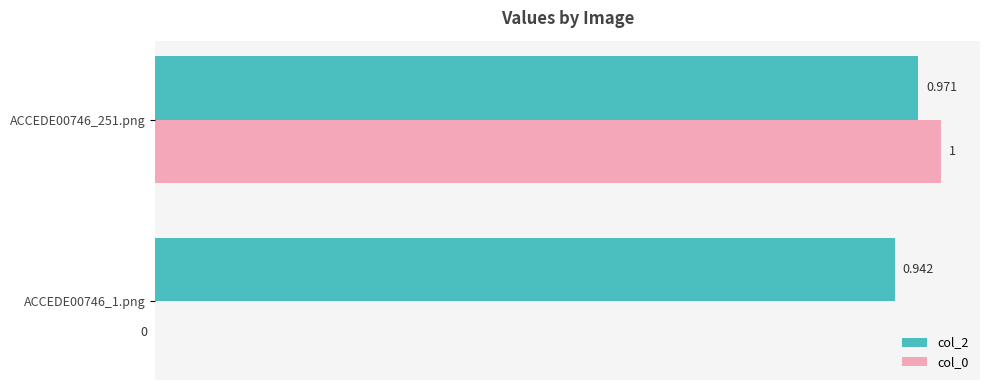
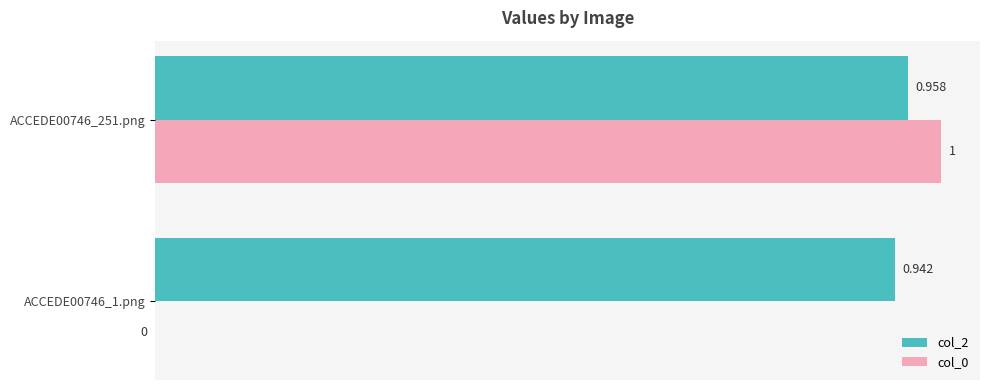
  {
    "col_2": {
-     "ACCEDE00746_251.png": 0.971,
+     "ACCEDE00746_251.png": 0.958,
      "ACCEDE00746_1.png": 0.942
    },
    "col_0": {
      "ACCEDE00746_251.png": 1,
      "ACCEDE00746_1.png": 0
    }
  }
